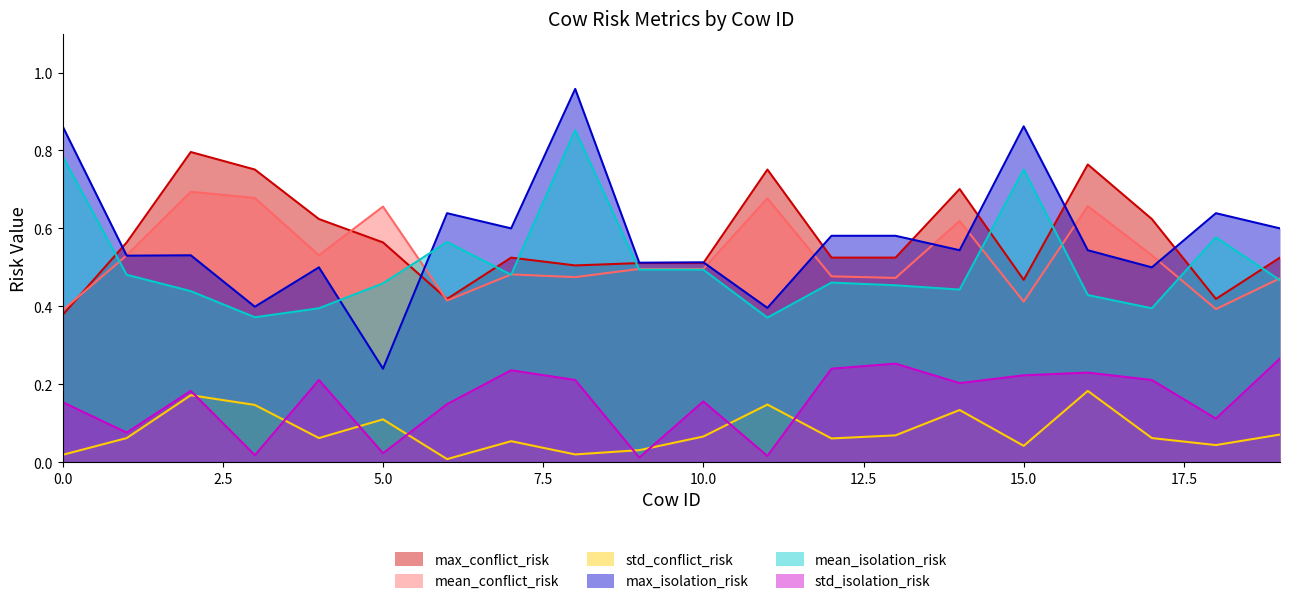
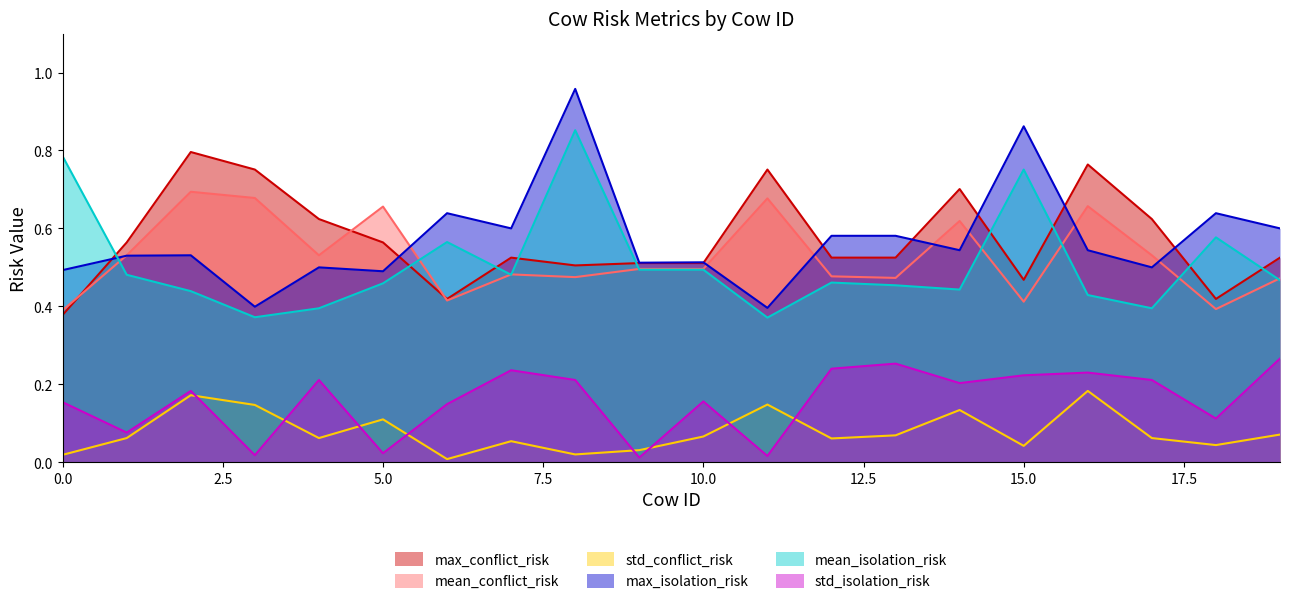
  {
    "max_conflict_risk": {
      "0.0": 0.38,
      "5.0": 0.56,
      "15.0": 0.47
    },
    "mean_conflict_risk": {
      "0.0": 0.39,
      "5.0": 0.66,
      "15.0": 0.41
    },
    "std_conflict_risk": {
      "0.0": 0.02,
      "5.0": 0.11,
      "10.0": 0.07,
      "15.0": 0.04
    },
    "max_isolation_risk": {
-     "0.0": 0.86,
-     "5.0": 0.24,
+     "0.0": 0.49,
+     "5.0": 0.49,
      "15.0": 0.86
    },
    "mean_isolation_risk": {
      "0.0": 0.79,
      "5.0": 0.46,
      "15.0": 0.75
    },
    "std_isolation_risk": {
      "0.0": 0.15,
      "5.0": 0.02,
      "10.0": 0.16,
      "15.0": 0.22
    }
  }
